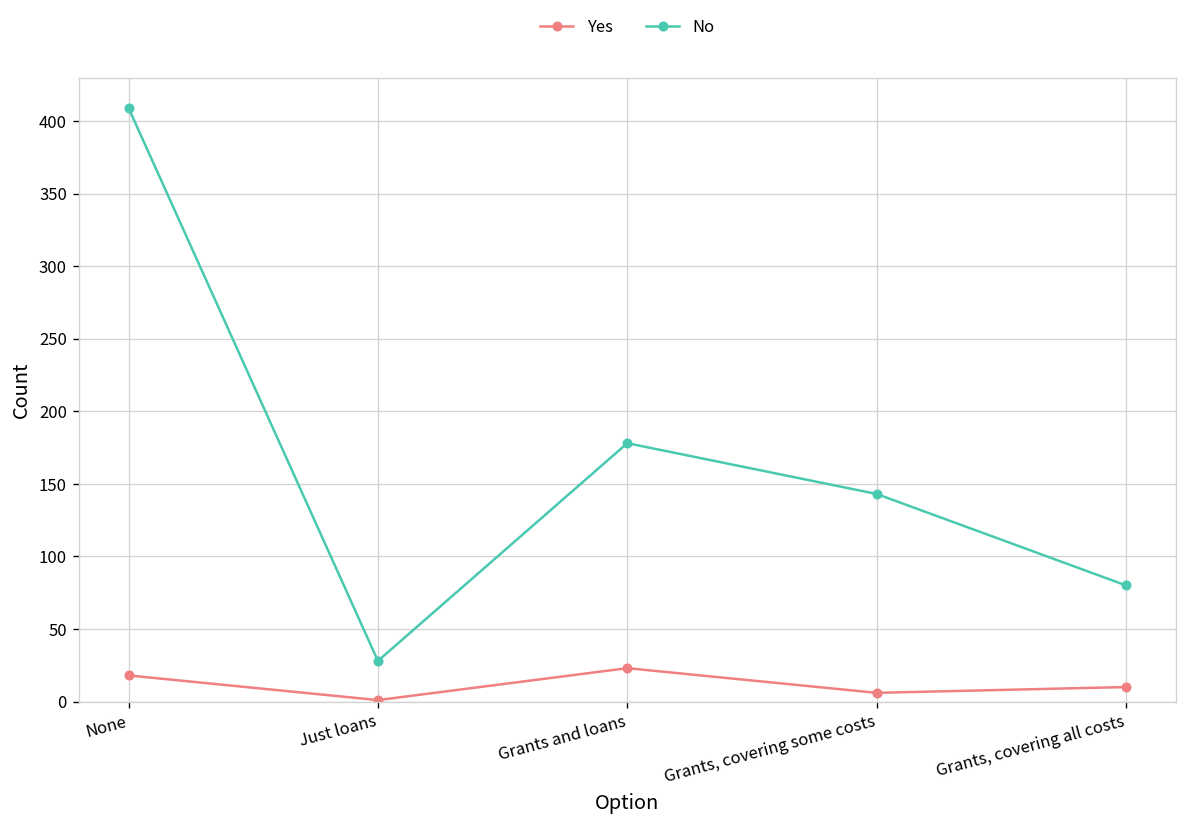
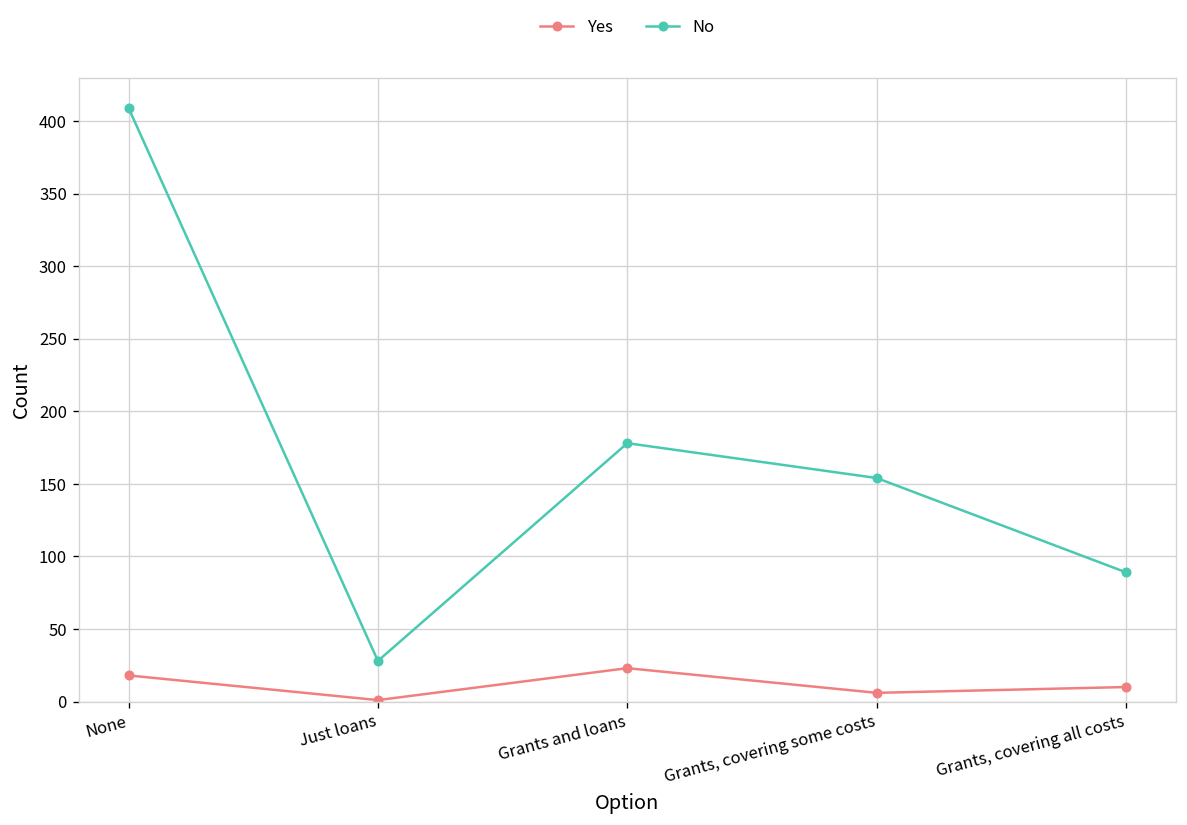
  {
    "Yes": {
      "None": 18,
      "Just loans": 1,
      "Grants and loans": 23,
      "Grants, covering some costs": 6,
      "Grants, covering all costs": 10
    },
    "No": {
      "None": 409,
      "Just loans": 28,
      "Grants and loans": 178,
-     "Grants, covering some costs": 143,
-     "Grants, covering all costs": 80
+     "Grants, covering some costs": 154,
+     "Grants, covering all costs": 89
    }
  }
